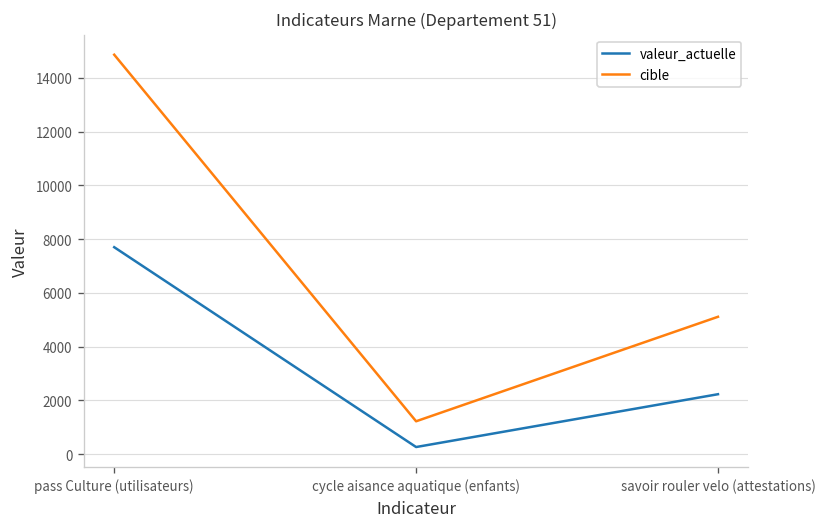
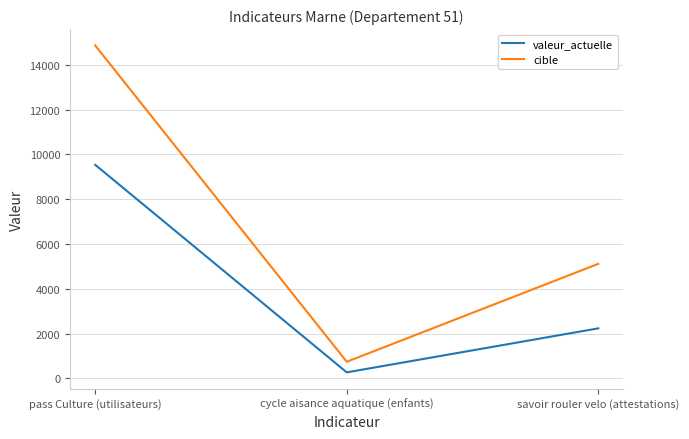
  {
    "valeur_actuelle": {
-     "pass Culture (utilisateurs)": 7700,
+     "pass Culture (utilisateurs)": 9500,
      "cycle aisance aquatique (enfants)": 300,
      "savoir rouler velo (attestations)": 2200
    },
    "cible": {
      "pass Culture (utilisateurs)": 14900,
-     "cycle aisance aquatique (enfants)": 1200,
+     "cycle aisance aquatique (enfants)": 700,
      "savoir rouler velo (attestations)": 5100
    }
  }
